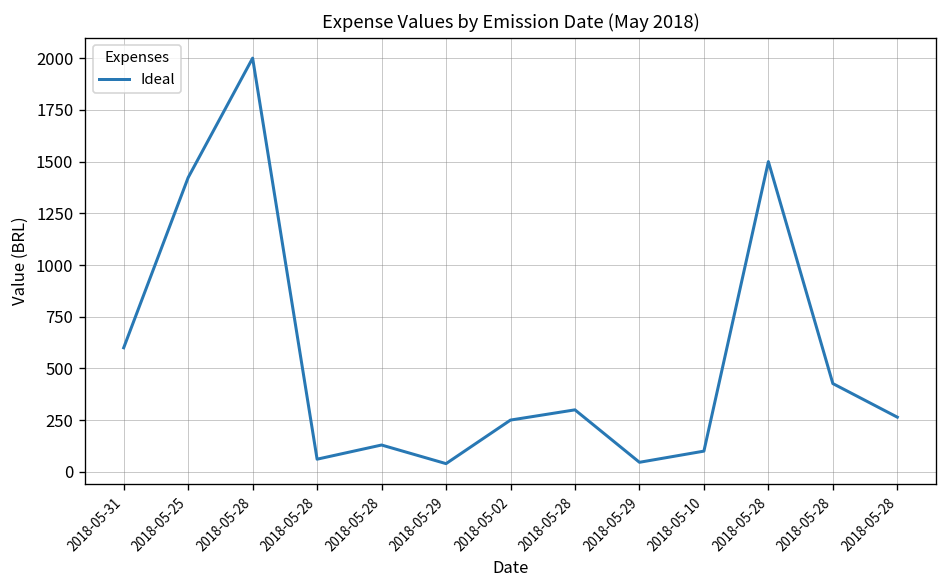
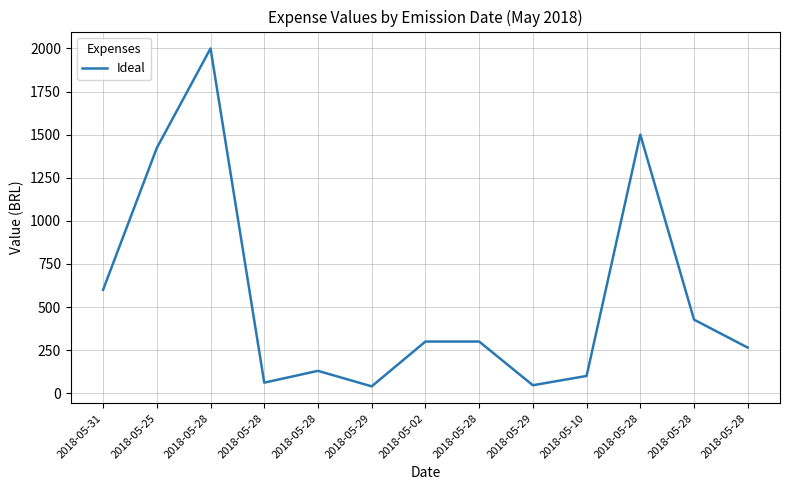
  {
    "2018-05-31": 600,
    "2018-05-25": 1420,
-   "2018-05-02": 250,
+   "2018-05-02": 300,
    "2018-05-10": 100
  }
